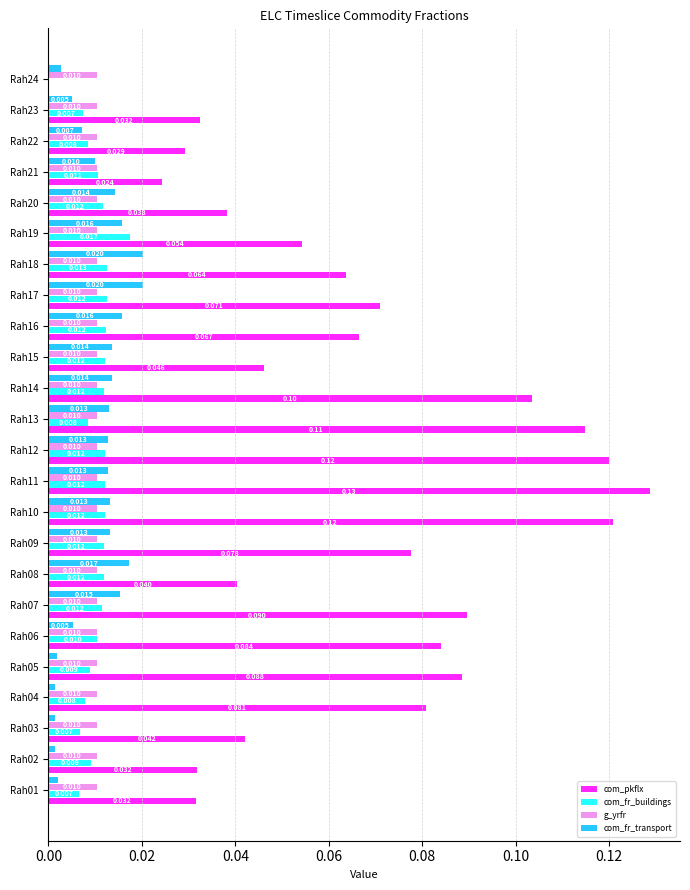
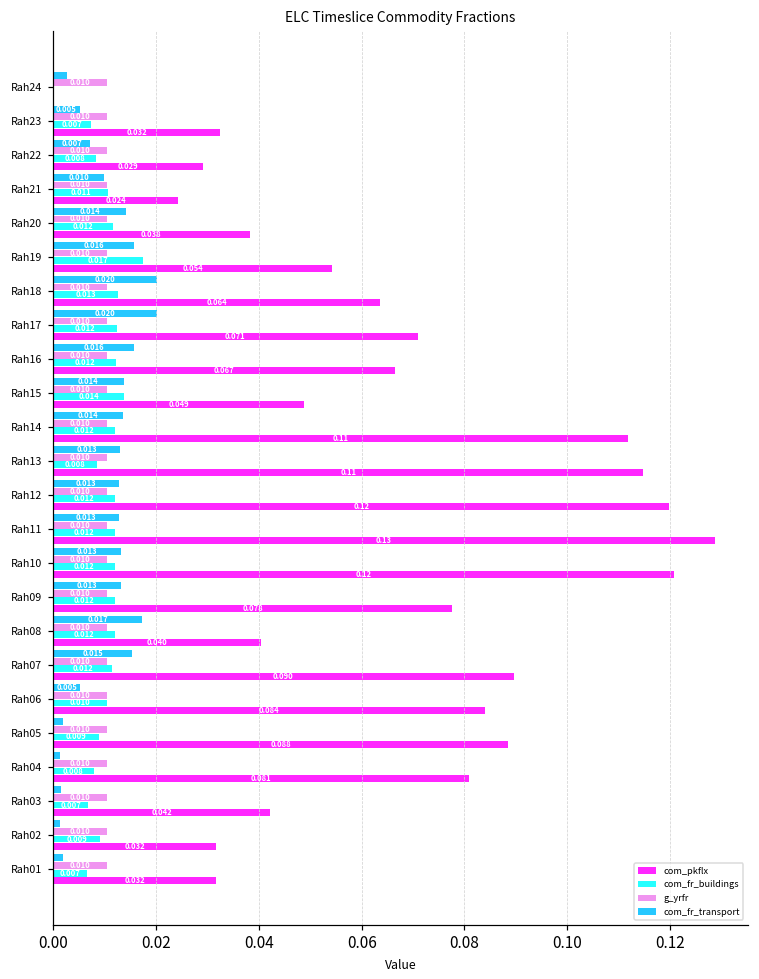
  {
    "com_pkflx": {
      "Rah23": 0.032,
      "Rah22": 0.029,
      "Rah21": 0.024,
      "Rah20": 0.038,
      "Rah19": 0.054,
      "Rah18": 0.064,
      "Rah17": 0.071,
      "Rah16": 0.067,
-     "Rah15": 0.046,
-     "Rah14": 0.10,
+     "Rah15": 0.049,
+     "Rah14": 0.11,
      "Rah13": 0.11,
      "Rah12": 0.12,
      "Rah11": 0.13,
      "Rah10": 0.12,
      "Rah09": 0.078,
      "Rah08": 0.040,
      "Rah07": 0.090,
      "Rah06": 0.084,
      "Rah05": 0.088,
      "Rah04": 0.081,
      "Rah03": 0.042,
      "Rah02": 0.032,
      "Rah01": 0.032
    },
    "com_fr_buildings": {
      "Rah23": 0.007,
      "Rah22": 0.008,
      "Rah21": 0.011,
      "Rah20": 0.012,
      "Rah19": 0.017,
      "Rah18": 0.013,
      "Rah17": 0.012,
      "Rah16": 0.012,
-     "Rah15": 0.012,
+     "Rah15": 0.014,
      "Rah14": 0.012,
      "Rah13": 0.008,
      "Rah12": 0.012,
      "Rah11": 0.012,
      "Rah10": 0.012,
      "Rah09": 0.012,
      "Rah08": 0.012,
      "Rah07": 0.012,
      "Rah06": 0.010,
      "Rah05": 0.009,
      "Rah04": 0.008,
      "Rah03": 0.007,
      "Rah02": 0.009,
      "Rah01": 0.007
    },
    "g_yrfr": {
      "Rah24": 0.010,
      "Rah23": 0.010,
      "Rah22": 0.010,
      "Rah21": 0.010,
      "Rah20": 0.010,
      "Rah19": 0.010,
      "Rah18": 0.010,
      "Rah17": 0.010,
      "Rah16": 0.010,
      "Rah15": 0.010,
      "Rah14": 0.010,
      "Rah13": 0.010,
      "Rah12": 0.010,
      "Rah11": 0.010,
      "Rah10": 0.010,
      "Rah09": 0.010,
      "Rah08": 0.010,
      "Rah07": 0.010,
      "Rah06": 0.010,
      "Rah05": 0.010,
      "Rah04": 0.010,
      "Rah03": 0.010,
      "Rah02": 0.010,
      "Rah01": 0.010
    },
    "com_fr_transport": {
      "Rah23": 0.005,
      "Rah22": 0.007,
      "Rah21": 0.010,
      "Rah20": 0.014,
      "Rah19": 0.016,
      "Rah18": 0.020,
      "Rah17": 0.020,
      "Rah16": 0.016,
      "Rah15": 0.014,
      "Rah14": 0.014,
      "Rah13": 0.013,
      "Rah12": 0.013,
      "Rah11": 0.013,
      "Rah10": 0.013,
      "Rah09": 0.013,
      "Rah08": 0.017,
      "Rah07": 0.015,
      "Rah06": 0.005
    }
  }
